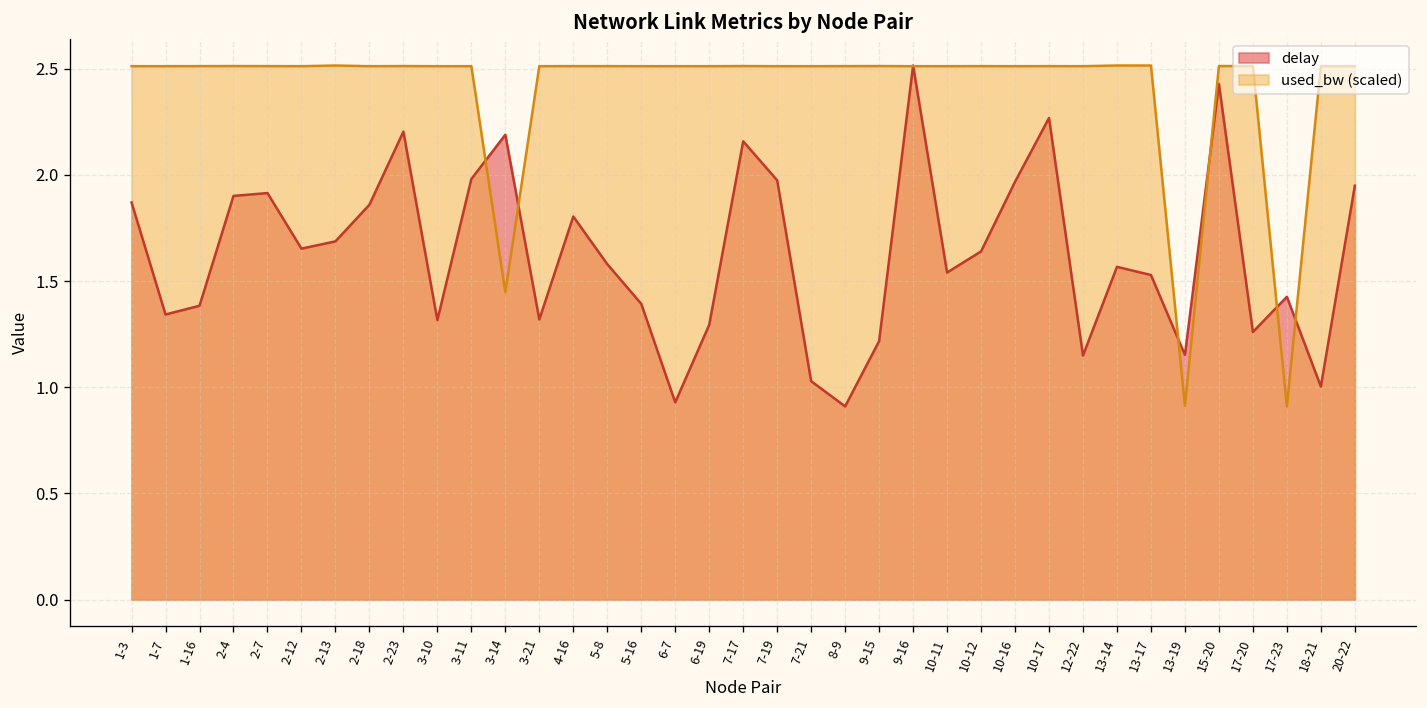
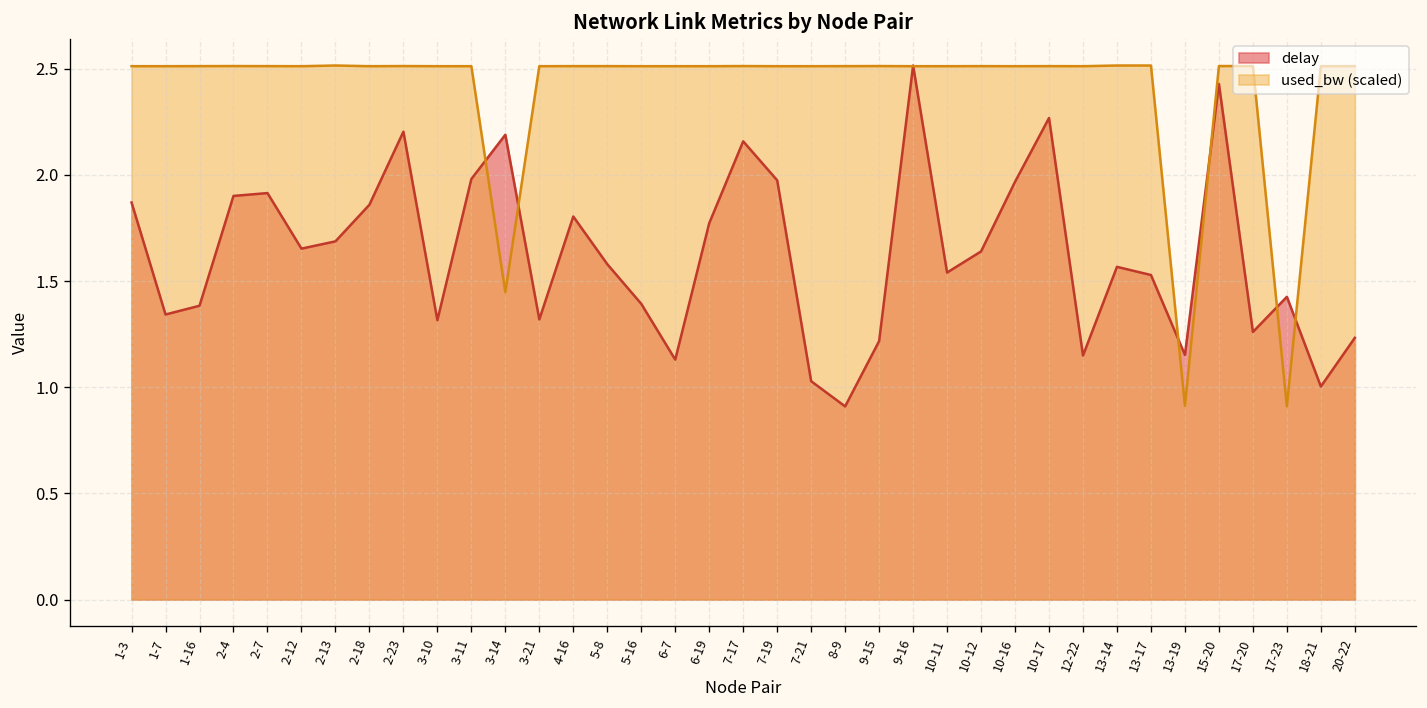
  {
    "delay": {
      "1-3": 1.87,
      "1-7": 1.34,
      "1-16": 1.38,
      "2-4": 1.90,
      "2-7": 1.91,
      "2-12": 1.65,
      "2-13": 1.69,
      "2-18": 1.86,
      "2-23": 2.20,
      "3-10": 1.32,
      "3-11": 1.98,
      "3-14": 2.19,
      "3-21": 1.32,
      "4-16": 1.80,
      "5-8": 1.58,
      "5-16": 1.39,
-     "6-7": 0.93,
-     "6-19": 1.29,
+     "6-7": 1.13,
+     "6-19": 1.77,
      "7-17": 2.16,
      "7-19": 1.97,
      "7-21": 1.03,
      "8-9": 0.91,
      "9-15": 1.22,
      "10-11": 1.54,
      "10-12": 1.64,
      "10-16": 1.97,
      "10-17": 2.27,
      "12-22": 1.15,
      "13-14": 1.57,
      "13-17": 1.53,
      "13-19": 1.15,
      "15-20": 2.43,
      "17-20": 1.26,
      "17-23": 1.43,
      "18-21": 1.00,
-     "20-22": 1.95
+     "20-22": 1.23
    },
    "used_bw (scaled)": {
      "1-3": 2.51,
      "1-7": 2.51,
      "1-16": 2.51,
      "2-4": 2.51,
      "2-7": 2.51,
      "2-12": 2.51,
      "2-13": 2.52,
      "2-18": 2.51,
      "2-23": 2.51,
      "3-10": 2.51,
      "3-11": 2.51,
      "3-14": 1.45,
      "3-21": 2.51,
      "4-16": 2.51,
      "5-8": 2.51,
      "5-16": 2.51,
      "6-7": 2.51,
      "6-19": 2.51,
      "7-17": 2.51,
      "7-19": 2.51,
      "7-21": 2.51,
      "8-9": 2.51,
      "9-15": 2.51,
      "10-11": 2.51,
      "10-12": 2.51,
      "10-16": 2.51,
      "10-17": 2.51,
      "12-22": 2.51,
      "13-14": 2.52,
      "13-17": 2.52,
      "13-19": 0.91,
      "15-20": 2.51,
      "17-23": 0.91
    }
  }
